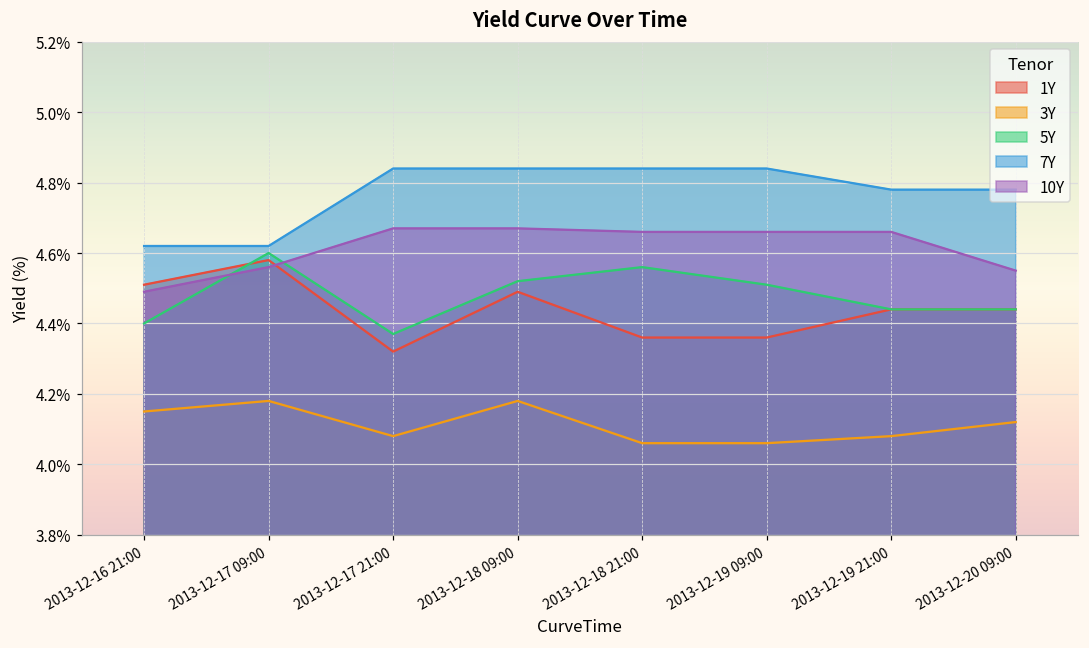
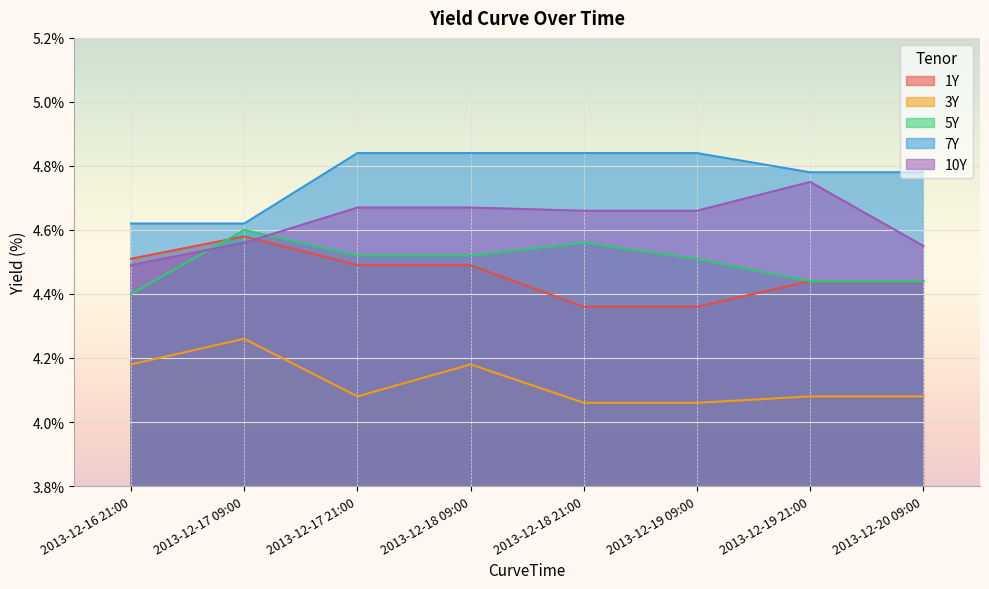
  {
    "1Y": {
      "2013-12-16 21:00": "4.51%",
      "2013-12-17 09:00": "4.58%",
-     "2013-12-17 21:00": "4.32%",
+     "2013-12-17 21:00": "4.49%",
      "2013-12-18 09:00": "4.49%",
      "2013-12-18 21:00": "4.36%",
      "2013-12-19 09:00": "4.36%"
    },
    "3Y": {
-     "2013-12-16 21:00": "4.15%",
-     "2013-12-17 09:00": "4.18%",
+     "2013-12-16 21:00": "4.18%",
+     "2013-12-17 09:00": "4.26%",
      "2013-12-17 21:00": "4.08%",
      "2013-12-18 09:00": "4.18%",
      "2013-12-18 21:00": "4.06%",
      "2013-12-19 09:00": "4.06%",
      "2013-12-19 21:00": "4.08%",
-     "2013-12-20 09:00": "4.12%"
+     "2013-12-20 09:00": "4.08%"
    },
    "5Y": {
      "2013-12-16 21:00": "4.40%",
      "2013-12-17 09:00": "4.60%",
-     "2013-12-17 21:00": "4.37%",
+     "2013-12-17 21:00": "4.52%",
      "2013-12-18 09:00": "4.52%",
      "2013-12-18 21:00": "4.56%",
      "2013-12-19 09:00": "4.51%"
    },
    "7Y": {
      "2013-12-16 21:00": "4.62%",
      "2013-12-17 09:00": "4.62%",
      "2013-12-17 21:00": "4.84%",
      "2013-12-18 09:00": "4.84%",
      "2013-12-18 21:00": "4.84%",
      "2013-12-19 09:00": "4.84%",
      "2013-12-19 21:00": "4.78%"
    },
    "10Y": {
      "2013-12-16 21:00": "4.49%",
      "2013-12-17 09:00": "4.56%",
      "2013-12-17 21:00": "4.67%",
      "2013-12-18 09:00": "4.67%",
      "2013-12-18 21:00": "4.66%",
      "2013-12-19 09:00": "4.66%",
-     "2013-12-19 21:00": "4.66%",
+     "2013-12-19 21:00": "4.75%",
      "2013-12-20 09:00": "4.55%"
    }
  }
